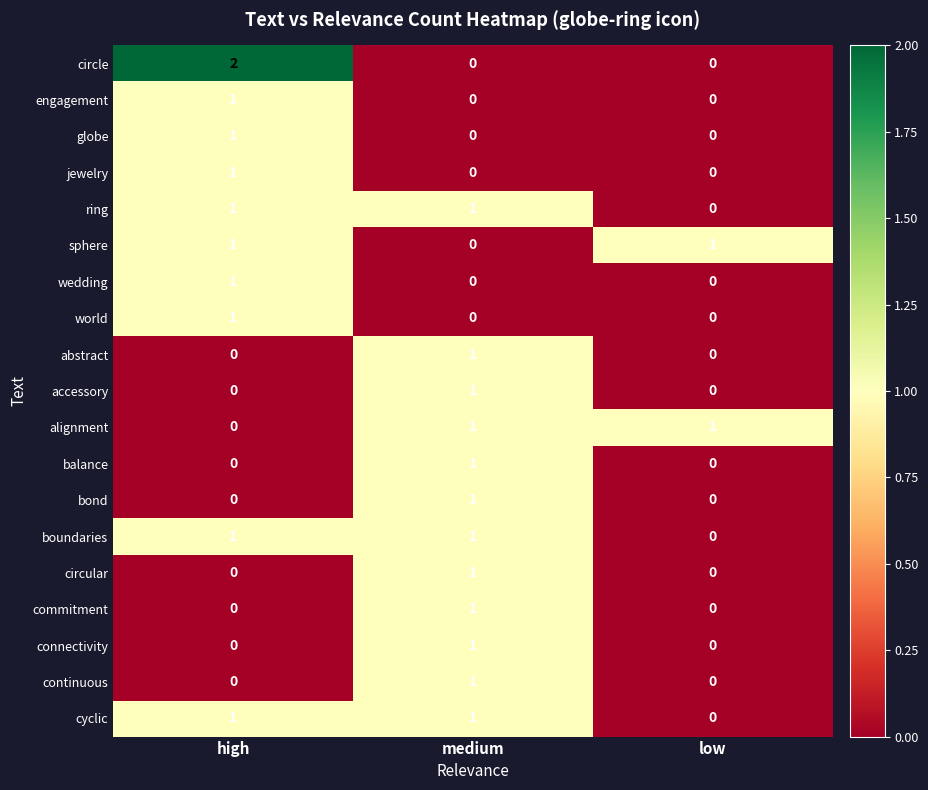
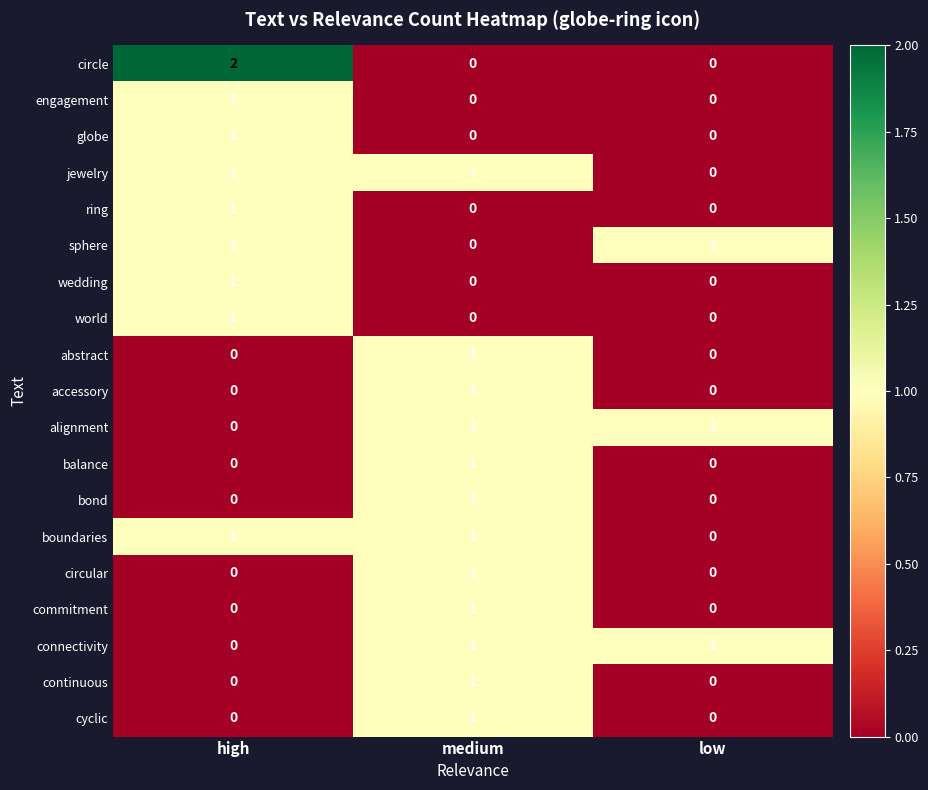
  {
    "circle": {
      "high": 2,
      "medium": 0,
      "low": 0
    },
    "engagement": {
      "high": 1,
      "medium": 0,
      "low": 0
    },
    "globe": {
      "high": 1,
      "medium": 0,
      "low": 0
    },
    "jewelry": {
      "high": 1,
-     "medium": 0,
+     "medium": 1,
      "low": 0
    },
    "ring": {
      "high": 1,
-     "medium": 1,
+     "medium": 0,
      "low": 0
    },
    "sphere": {
      "high": 1,
      "medium": 0,
      "low": 1
    },
    "wedding": {
      "high": 1,
      "medium": 0,
      "low": 0
    },
    "world": {
      "high": 1,
      "medium": 0,
      "low": 0
    },
    "abstract": {
      "high": 0,
      "medium": 1,
      "low": 0
    },
    "accessory": {
      "high": 0,
      "medium": 1,
      "low": 0
    },
    "alignment": {
      "high": 0,
      "medium": 1,
      "low": 1
    },
    "balance": {
      "high": 0,
      "medium": 1,
      "low": 0
    },
    "bond": {
      "high": 0,
      "medium": 1,
      "low": 0
    },
    "boundaries": {
      "high": 1,
      "medium": 1,
      "low": 0
    },
    "circular": {
      "high": 0,
      "medium": 1,
      "low": 0
    },
    "commitment": {
      "high": 0,
      "medium": 1,
      "low": 0
    },
    "connectivity": {
      "high": 0,
      "medium": 1,
-     "low": 0
+     "low": 1
    },
    "continuous": {
      "high": 0,
      "medium": 1,
      "low": 0
    },
    "cyclic": {
-     "high": 1,
+     "high": 0,
      "medium": 1,
      "low": 0
    }
  }
